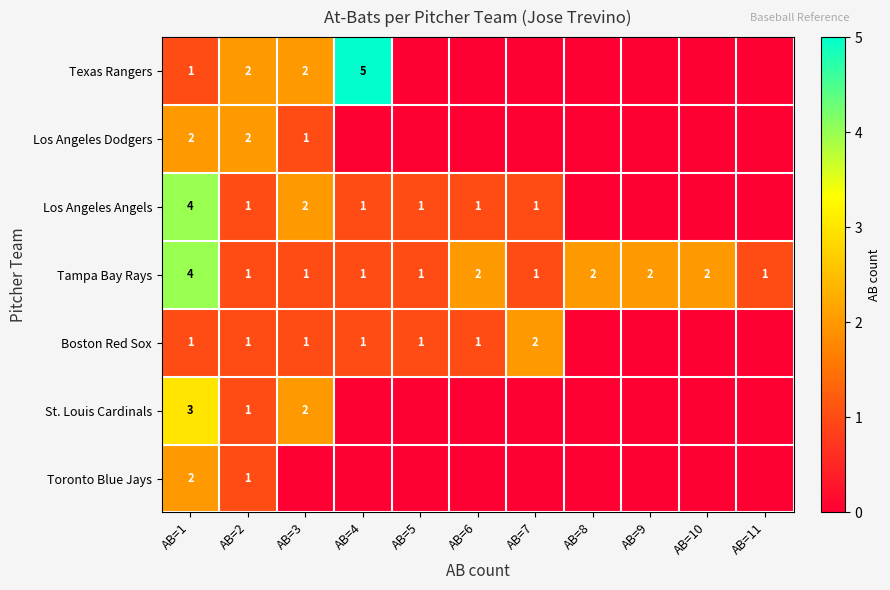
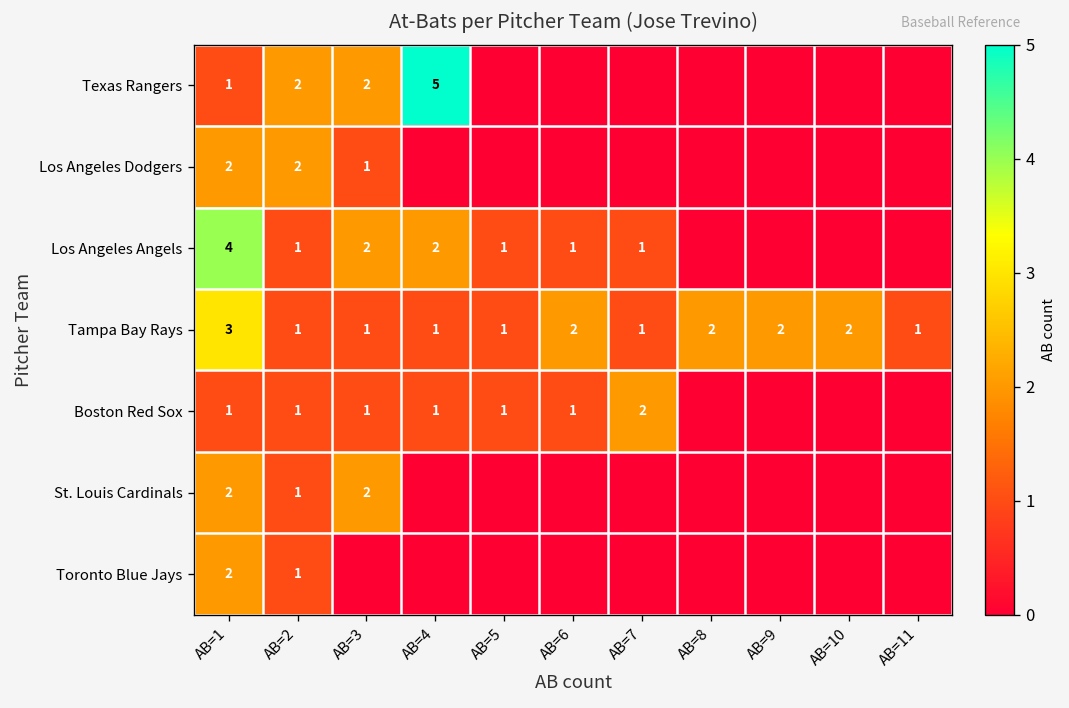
  {
    "Texas Rangers": {
      "AB=1": 1,
      "AB=2": 2,
      "AB=3": 2,
      "AB=4": 5
    },
    "Los Angeles Dodgers": {
      "AB=1": 2,
      "AB=2": 2,
      "AB=3": 1
    },
    "Los Angeles Angels": {
      "AB=1": 4,
      "AB=2": 1,
      "AB=3": 2,
-     "AB=4": 1,
+     "AB=4": 2,
      "AB=5": 1,
      "AB=6": 1,
      "AB=7": 1
    },
    "Tampa Bay Rays": {
-     "AB=1": 4,
+     "AB=1": 3,
      "AB=2": 1,
      "AB=3": 1,
      "AB=4": 1,
      "AB=5": 1,
      "AB=6": 2,
      "AB=7": 1,
      "AB=8": 2,
      "AB=9": 2,
      "AB=10": 2,
      "AB=11": 1
    },
    "Boston Red Sox": {
      "AB=1": 1,
      "AB=2": 1,
      "AB=3": 1,
      "AB=4": 1,
      "AB=5": 1,
      "AB=6": 1,
      "AB=7": 2
    },
    "St. Louis Cardinals": {
-     "AB=1": 3,
+     "AB=1": 2,
      "AB=2": 1,
      "AB=3": 2
    },
    "Toronto Blue Jays": {
      "AB=1": 2,
      "AB=2": 1
    }
  }
